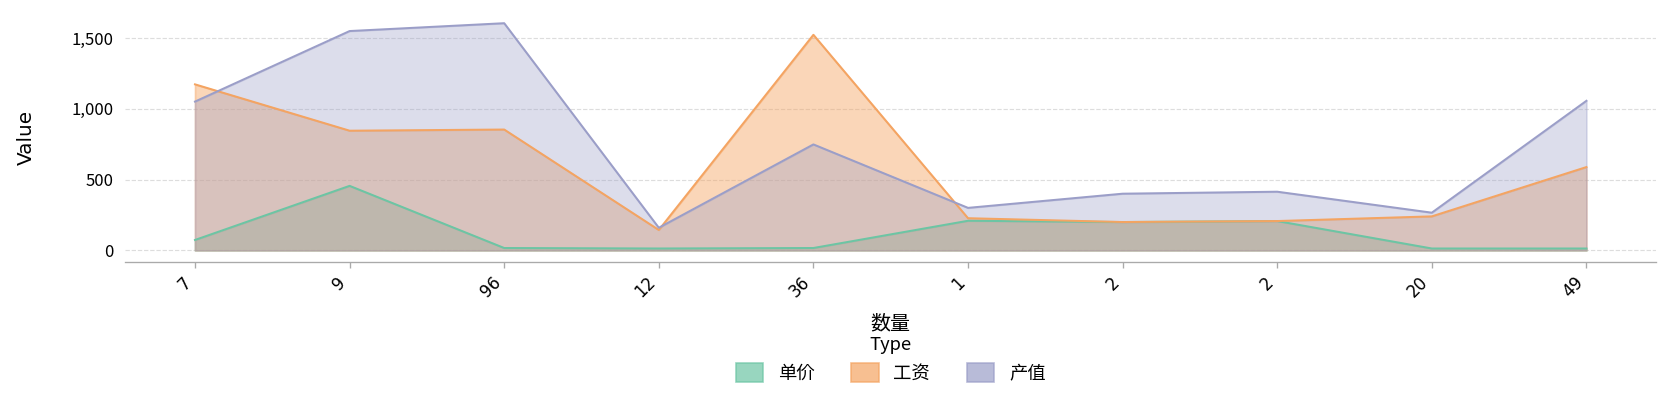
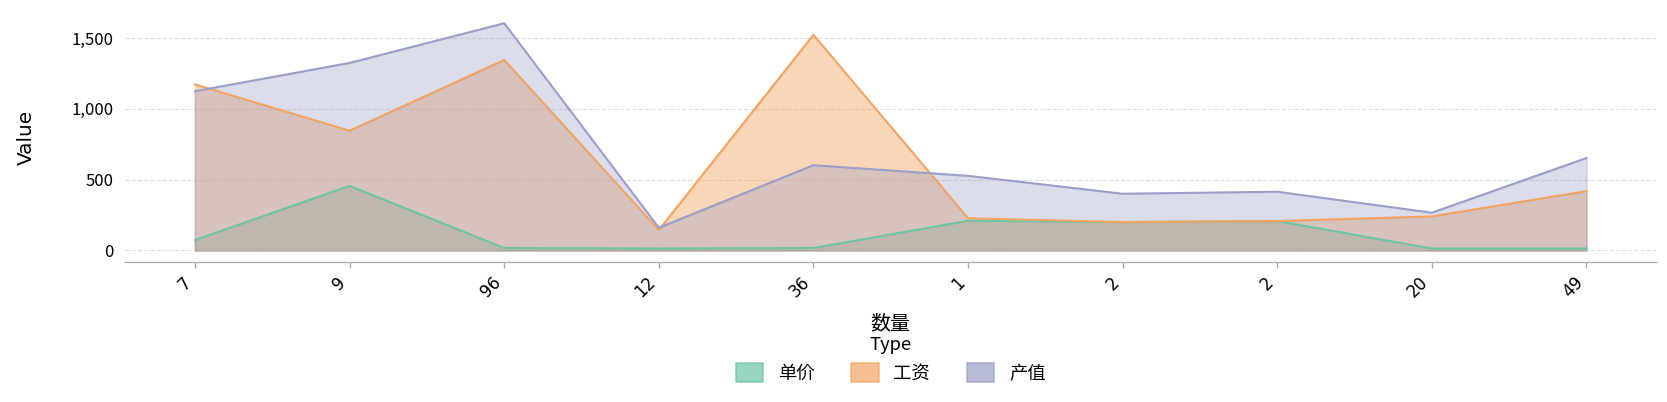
  {
    "单价": {
      "7": "70",
      "9": "460",
      "96": "20",
      "12": "10",
      "36": "20",
      "20": "10",
      "49": "10"
    },
    "工资": {
      "7": "1,170",
      "9": "840",
-     "96": "850",
+     "96": "1,340",
      "36": "1,520",
      "20": "240",
-     "49": "590"
+     "49": "420"
    },
    "产值": {
-     "7": "1,050",
-     "9": "1,550",
+     "7": "1,120",
+     "9": "1,320",
      "96": "1,600",
-     "36": "750",
-     "1": "300",
+     "36": "600",
+     "1": "530",
      "20": "270",
-     "49": "1,060"
+     "49": "650"
    }
  }
